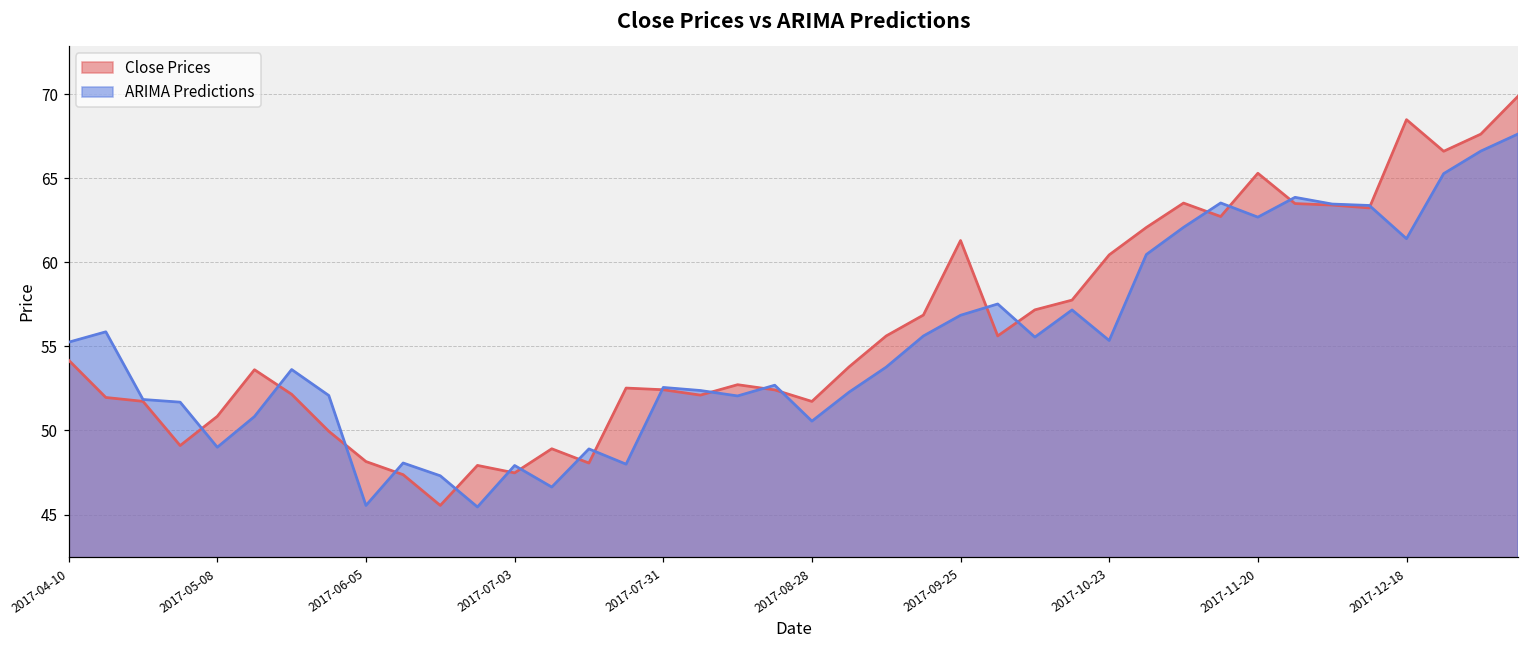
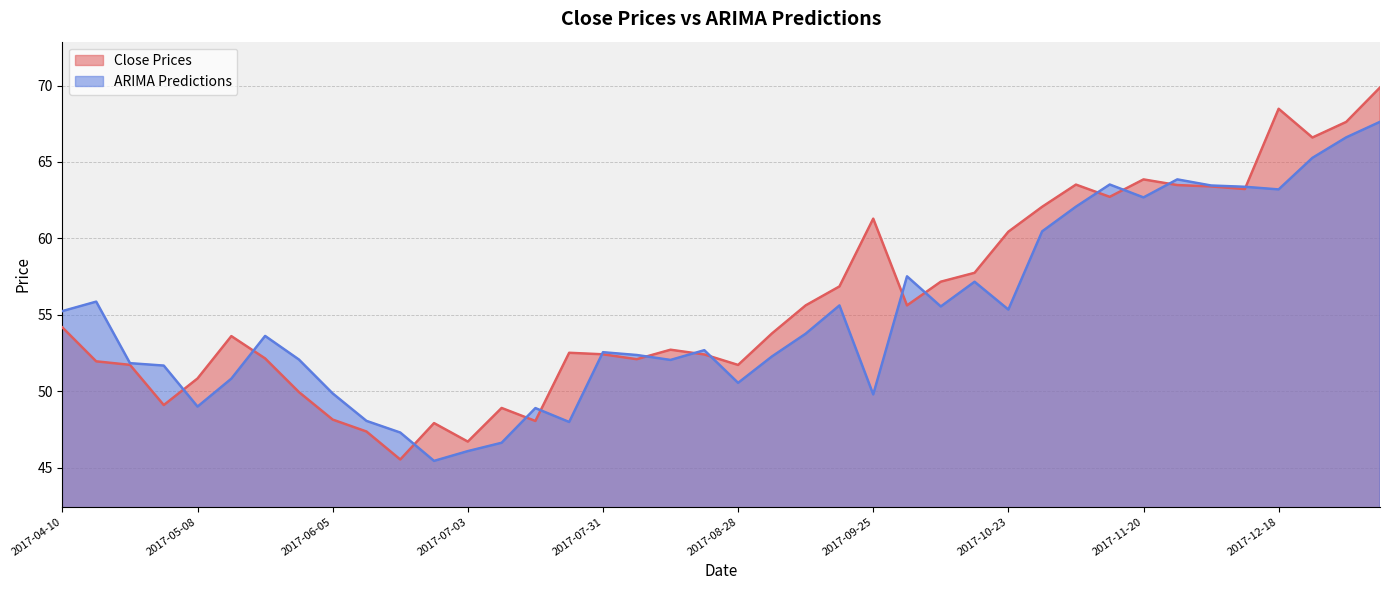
  {
    "Close Prices": {
      "2017-04-10": 54.2,
      "2017-05-08": 50.8,
      "2017-06-05": 48.2,
-     "2017-07-03": 47.5,
+     "2017-07-03": 46.7,
      "2017-08-28": 51.7,
      "2017-09-25": 61.3,
      "2017-10-23": 60.4,
-     "2017-11-20": 65.3,
+     "2017-11-20": 63.9,
      "2017-12-18": 68.5
    },
    "ARIMA Predictions": {
      "2017-04-10": 55.2,
      "2017-05-08": 49.0,
-     "2017-06-05": 45.5,
-     "2017-07-03": 47.9,
+     "2017-06-05": 49.9,
+     "2017-07-03": 46.1,
      "2017-08-28": 50.6,
-     "2017-09-25": 56.8,
+     "2017-09-25": 49.8,
      "2017-10-23": 55.3,
      "2017-11-20": 62.7,
-     "2017-12-18": 61.4
+     "2017-12-18": 63.2
    }
  }
